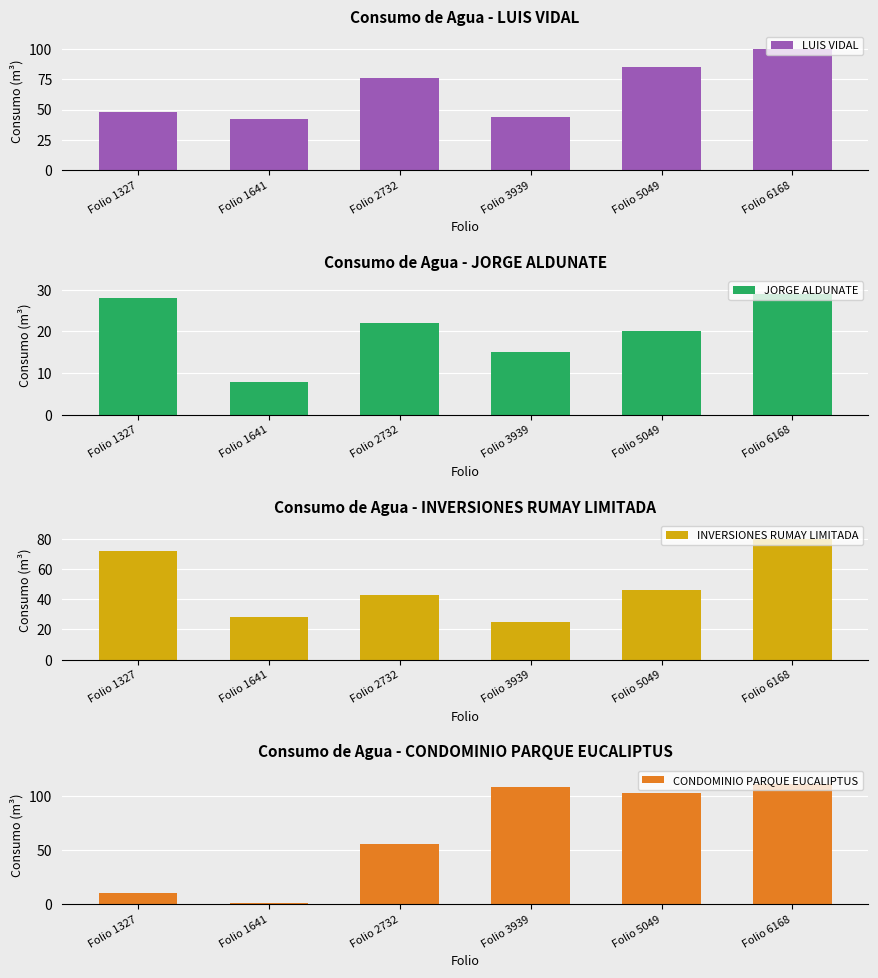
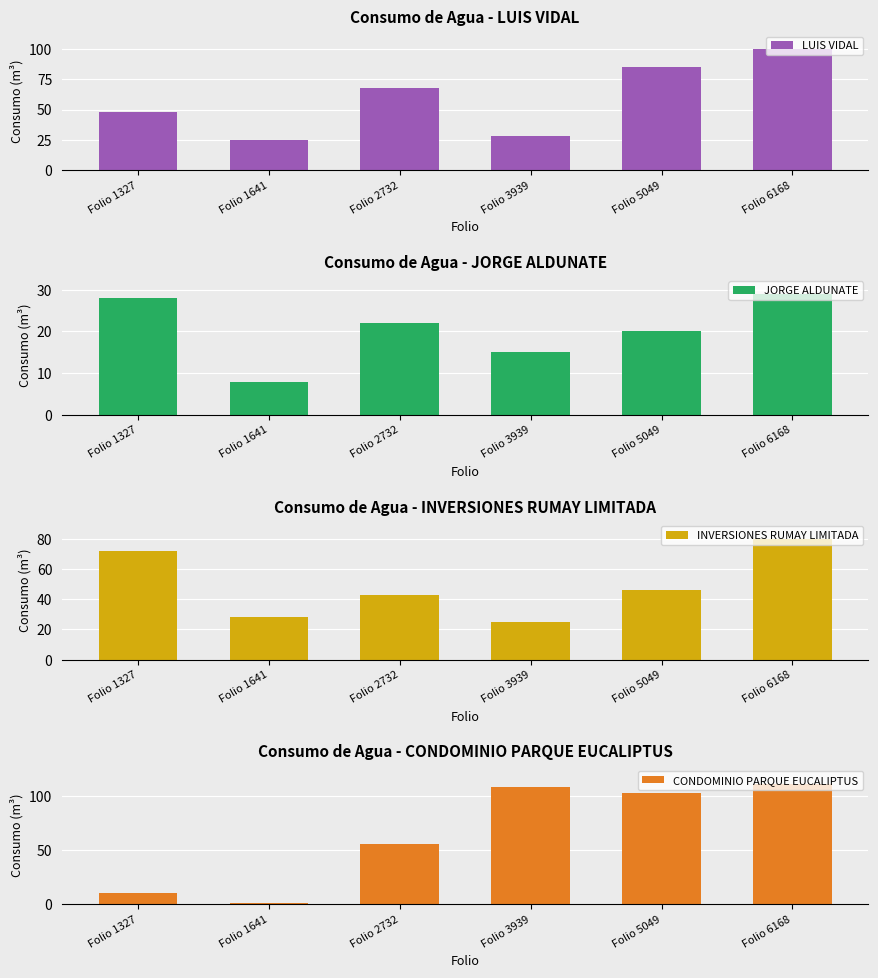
  {
    "Consumo de Agua - LUIS VIDAL": {
      "Folio 1327": 48,
-     "Folio 1641": 42,
-     "Folio 2732": 76,
-     "Folio 3939": 44,
+     "Folio 1641": 25,
+     "Folio 2732": 68,
+     "Folio 3939": 28,
      "Folio 5049": 85
    },
    "Consumo de Agua - JORGE ALDUNATE": {
      "Folio 1327": 28,
      "Folio 1641": 8,
      "Folio 2732": 22,
      "Folio 3939": 15,
      "Folio 5049": 20
    },
    "Consumo de Agua - INVERSIONES RUMAY LIMITADA": {
      "Folio 1327": 72,
      "Folio 1641": 28,
      "Folio 2732": 43,
      "Folio 3939": 25,
      "Folio 5049": 46
    },
    "Consumo de Agua - CONDOMINIO PARQUE EUCALIPTUS": {
      "Folio 1327": 11,
      "Folio 2732": 56,
      "Folio 3939": 109,
      "Folio 5049": 103
    }
  }
